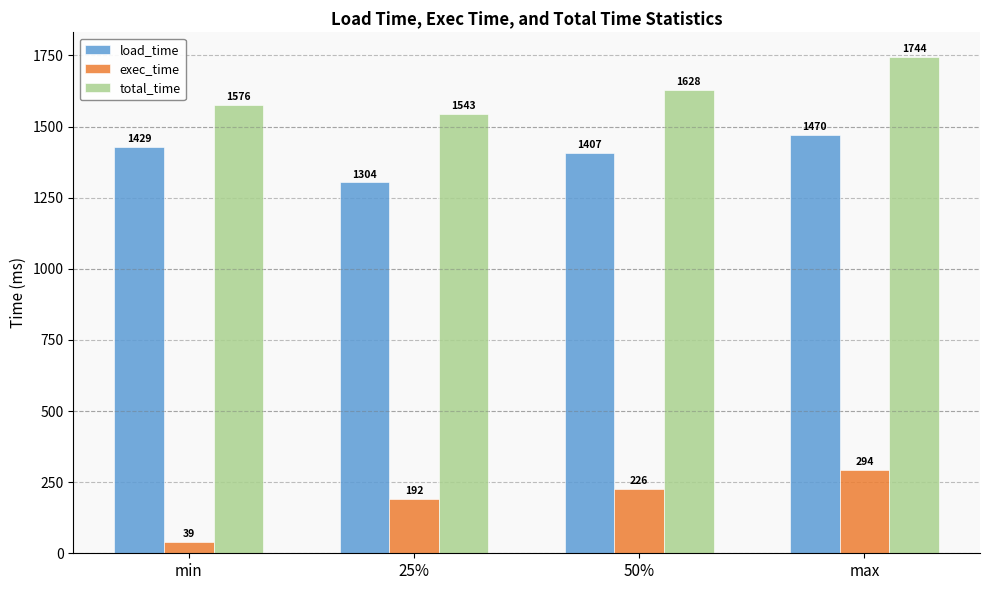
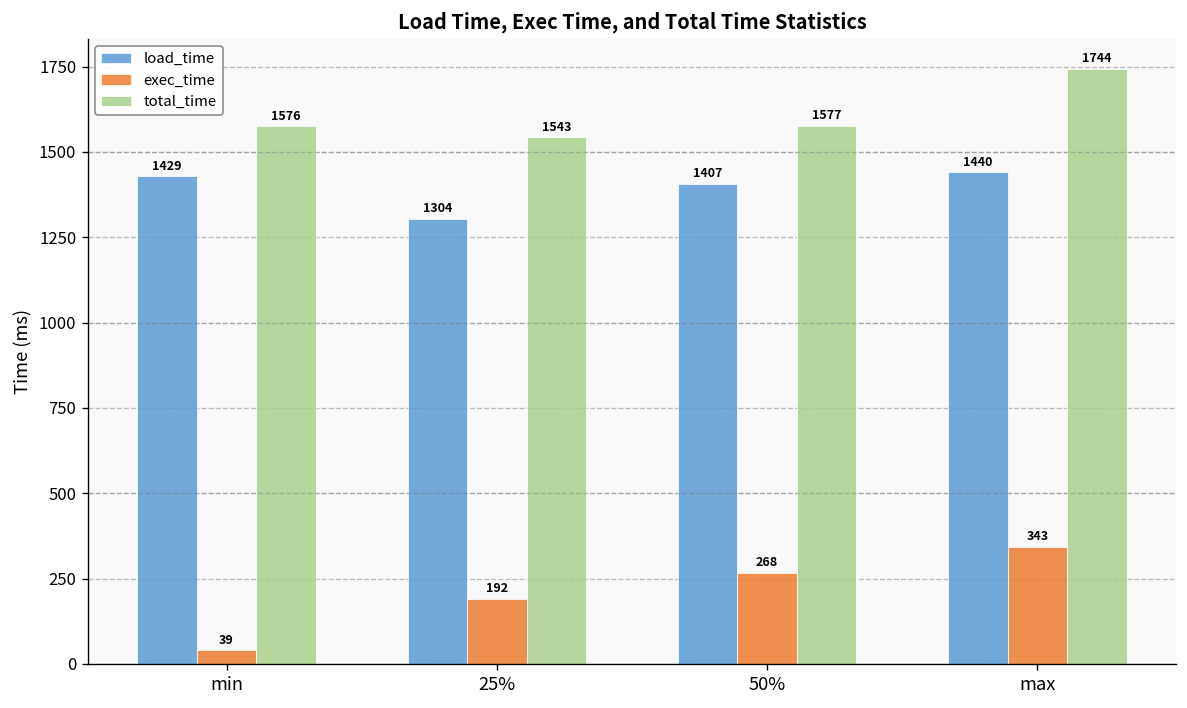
  {
    "load_time": {
      "min": 1429,
      "25%": 1304,
      "50%": 1407,
-     "max": 1470
+     "max": 1440
    },
    "exec_time": {
      "min": 39,
      "25%": 192,
-     "50%": 226,
-     "max": 294
+     "50%": 268,
+     "max": 343
    },
    "total_time": {
      "min": 1576,
      "25%": 1543,
-     "50%": 1628,
+     "50%": 1577,
      "max": 1744
    }
  }
